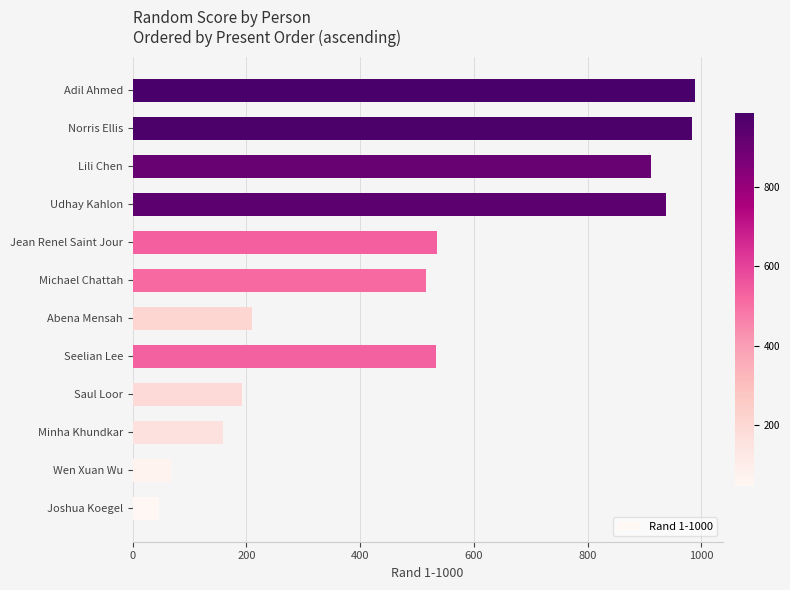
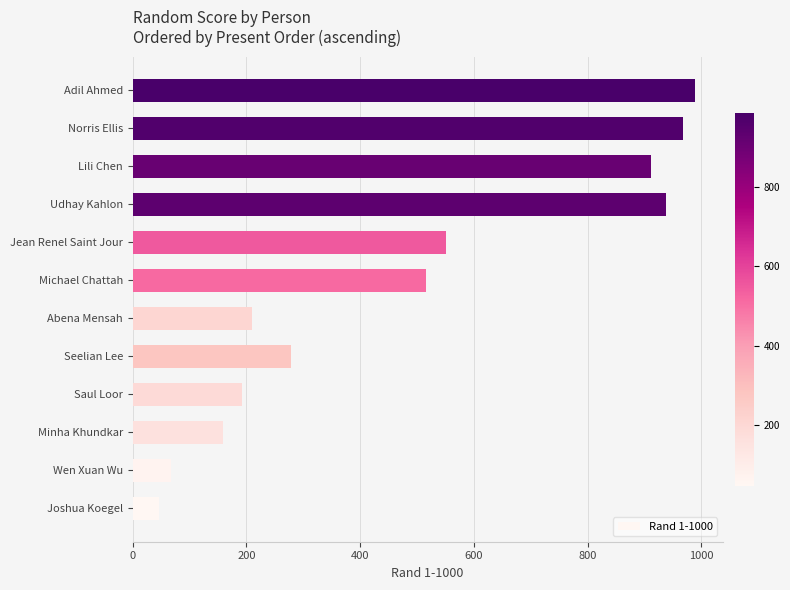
  {
    "Adil Ahmed": 990,
-   "Norris Ellis": 980,
+   "Norris Ellis": 970,
    "Lili Chen": 910,
    "Udhay Kahlon": 940,
-   "Jean Renel Saint Jour": 540,
+   "Jean Renel Saint Jour": 550,
    "Michael Chattah": 510,
    "Abena Mensah": 210,
-   "Seelian Lee": 530,
+   "Seelian Lee": 280,
    "Saul Loor": 190,
    "Minha Khundkar": 160,
    "Wen Xuan Wu": 70,
    "Joshua Koegel": 50
  }
